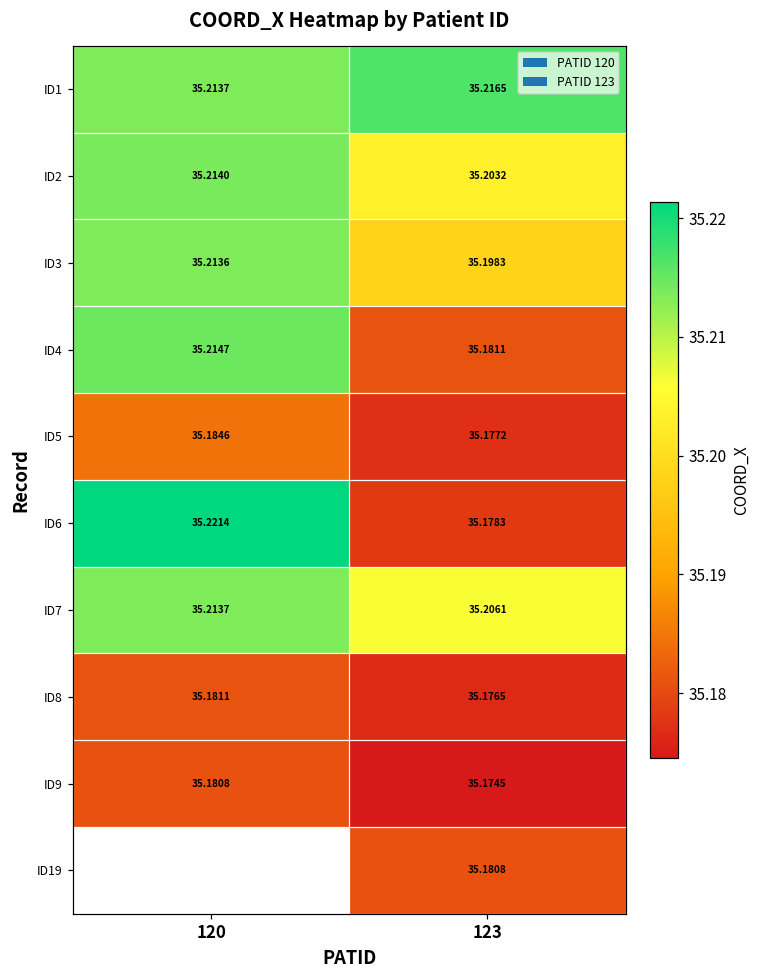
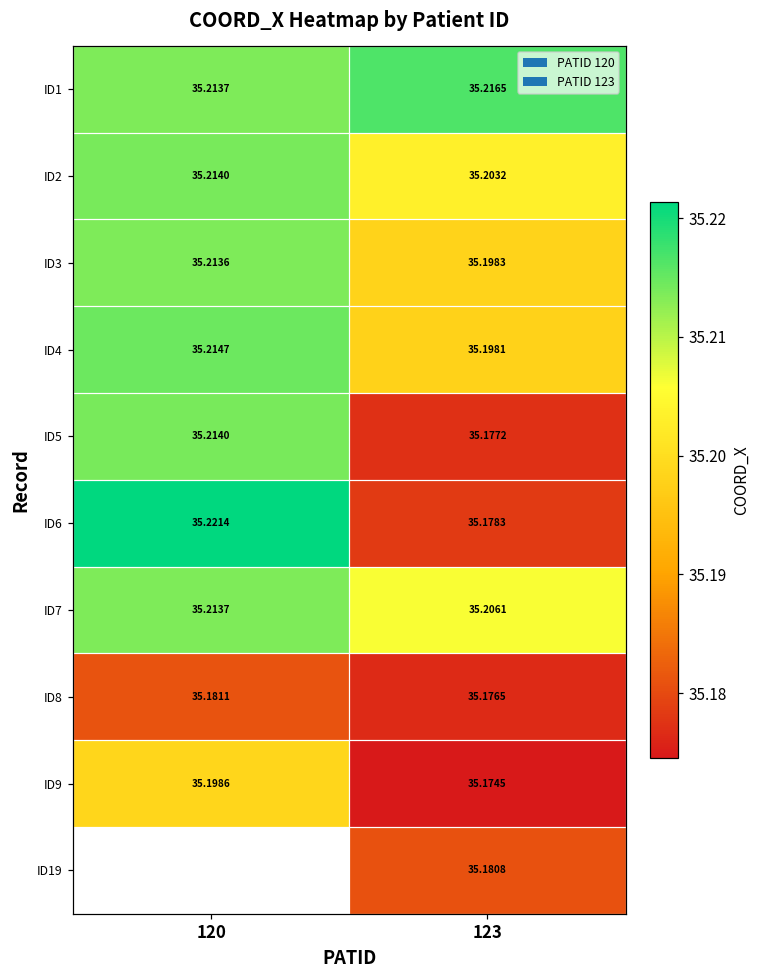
  {
    "ID1": {
      "120": 35.2137,
      "123": 35.2165
    },
    "ID2": {
      "120": 35.2140,
      "123": 35.2032
    },
    "ID3": {
      "120": 35.2136,
      "123": 35.1983
    },
    "ID4": {
      "120": 35.2147,
-     "123": 35.1811
+     "123": 35.1981
    },
    "ID5": {
-     "120": 35.1846,
+     "120": 35.2140,
      "123": 35.1772
    },
    "ID6": {
      "120": 35.2214,
      "123": 35.1783
    },
    "ID7": {
      "120": 35.2137,
      "123": 35.2061
    },
    "ID8": {
      "120": 35.1811,
      "123": 35.1765
    },
    "ID9": {
-     "120": 35.1808,
+     "120": 35.1986,
      "123": 35.1745
    },
    "ID19": {
      "123": 35.1808
    }
  }
